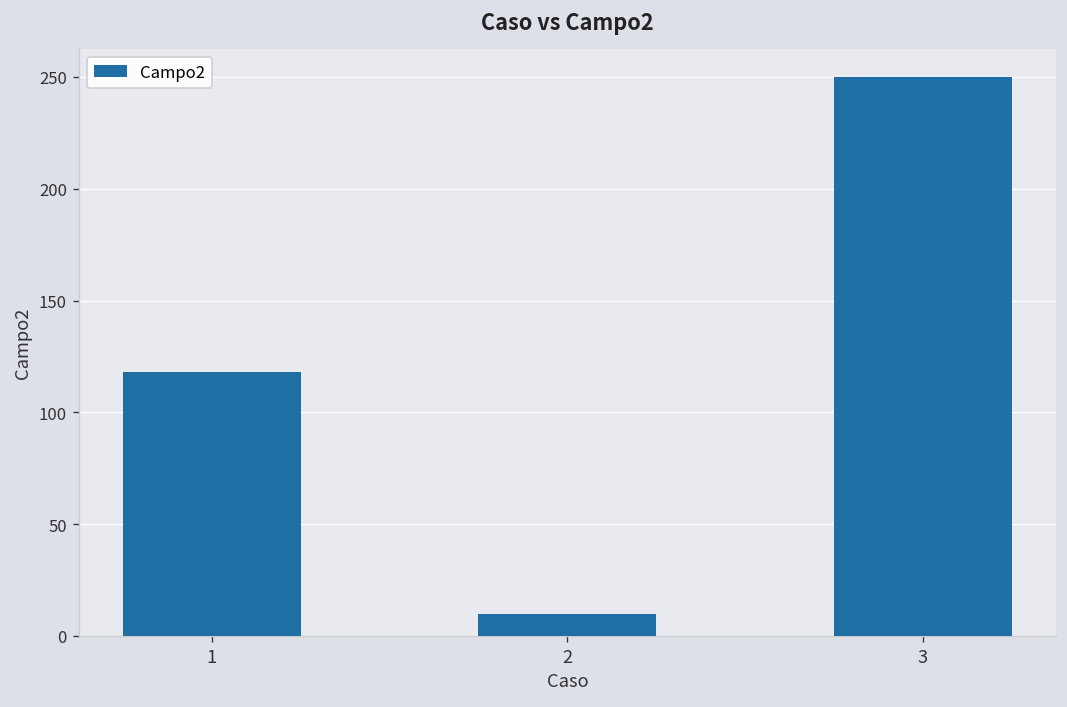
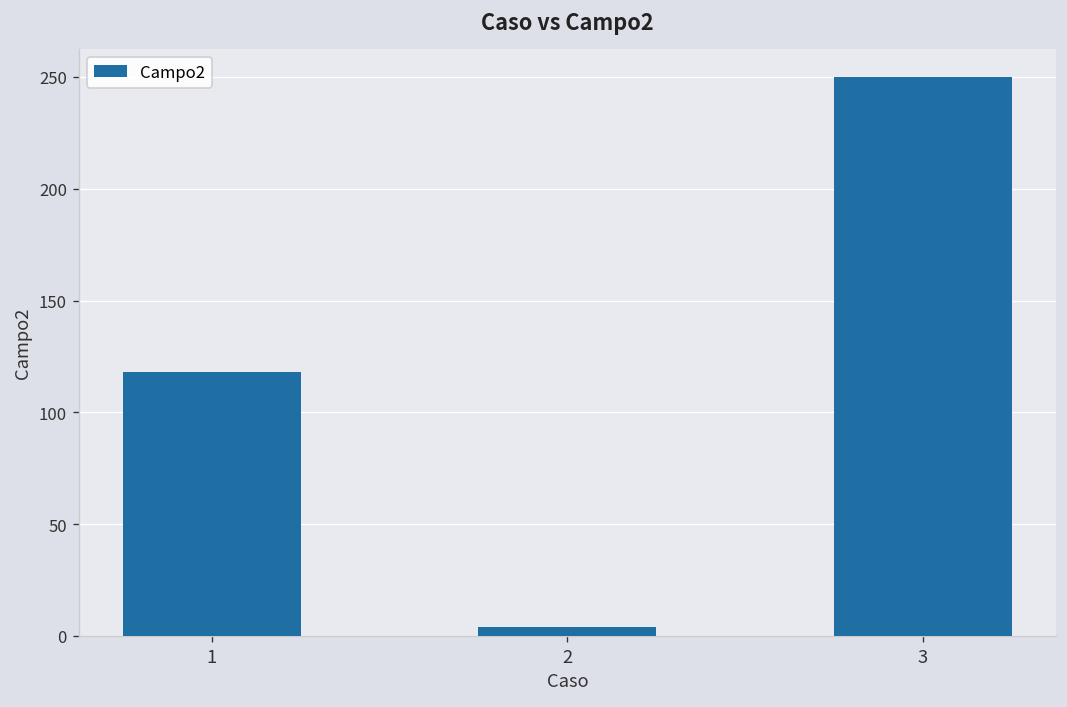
  {
    "1": 118,
-   "2": 10,
+   "2": 4,
    "3": 250
  }
